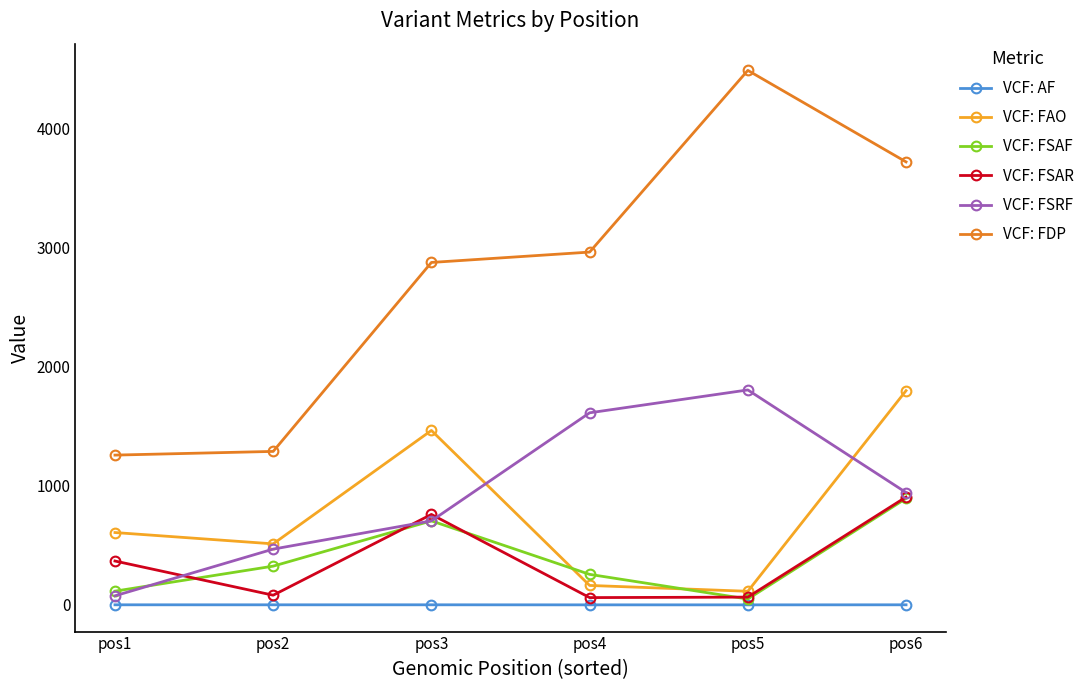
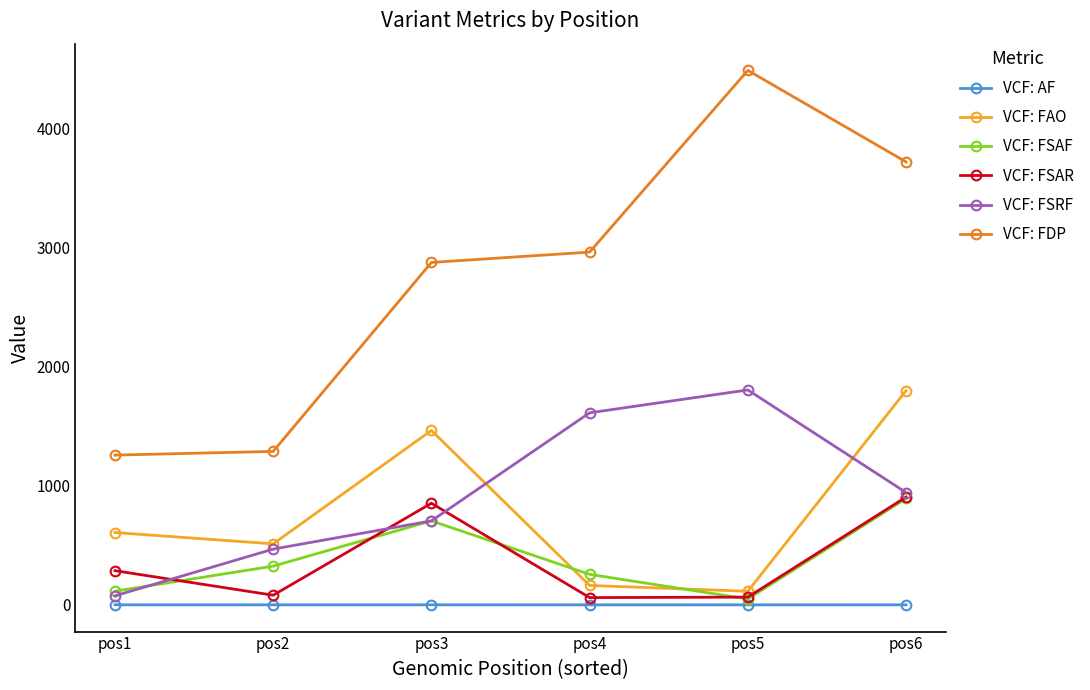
  {
    "VCF: AF": {
      "pos1": 0,
      "pos2": 0,
      "pos3": 0,
      "pos4": 0,
      "pos5": 0,
      "pos6": 0
    },
    "VCF: FSAF": {
      "pos1": 120,
      "pos2": 330,
      "pos4": 260
    },
    "VCF: FSAR": {
-     "pos1": 370,
+     "pos1": 290,
      "pos2": 80,
-     "pos3": 760,
+     "pos3": 850,
      "pos4": 60
    },
    "VCF: FSRF": {
      "pos1": 80,
      "pos2": 470,
      "pos4": 1610,
      "pos5": 1800,
      "pos6": 940
    }
  }
